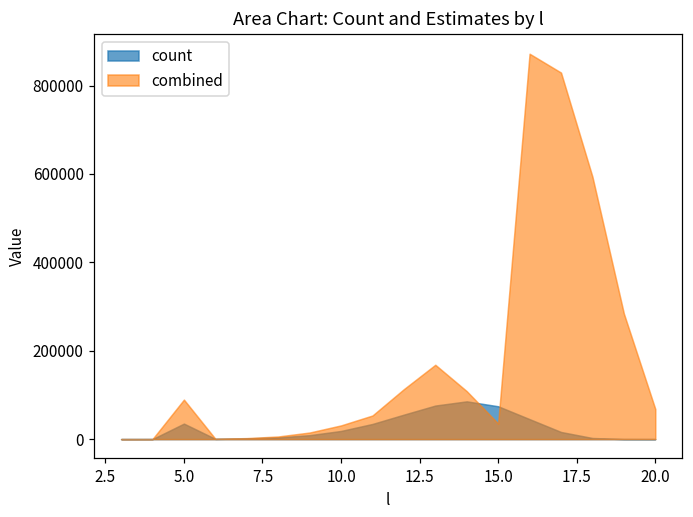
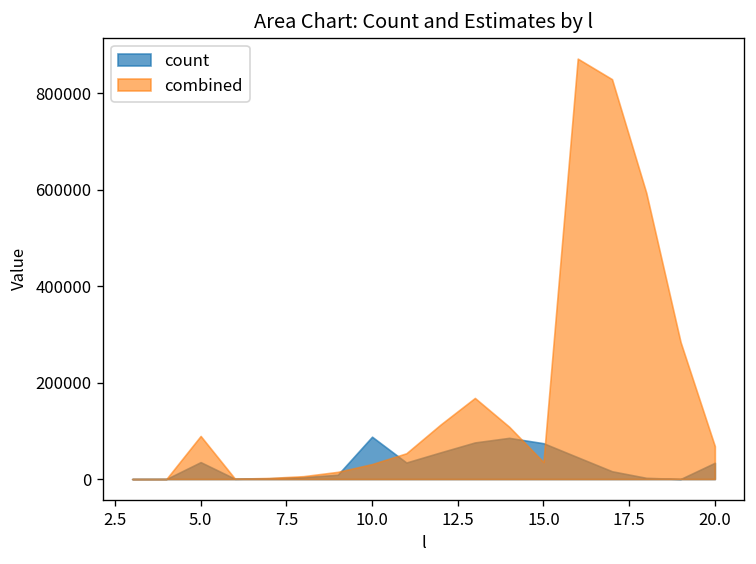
  {
    "count": {
      "5.0": 40000,
-     "10.0": 20000,
+     "10.0": 90000,
      "15.0": 70000,
-     "20.0": 0
+     "20.0": 30000
    },
    "combined": {
      "5.0": 90000,
      "10.0": 30000,
      "15.0": 40000,
      "20.0": 70000
    }
  }
